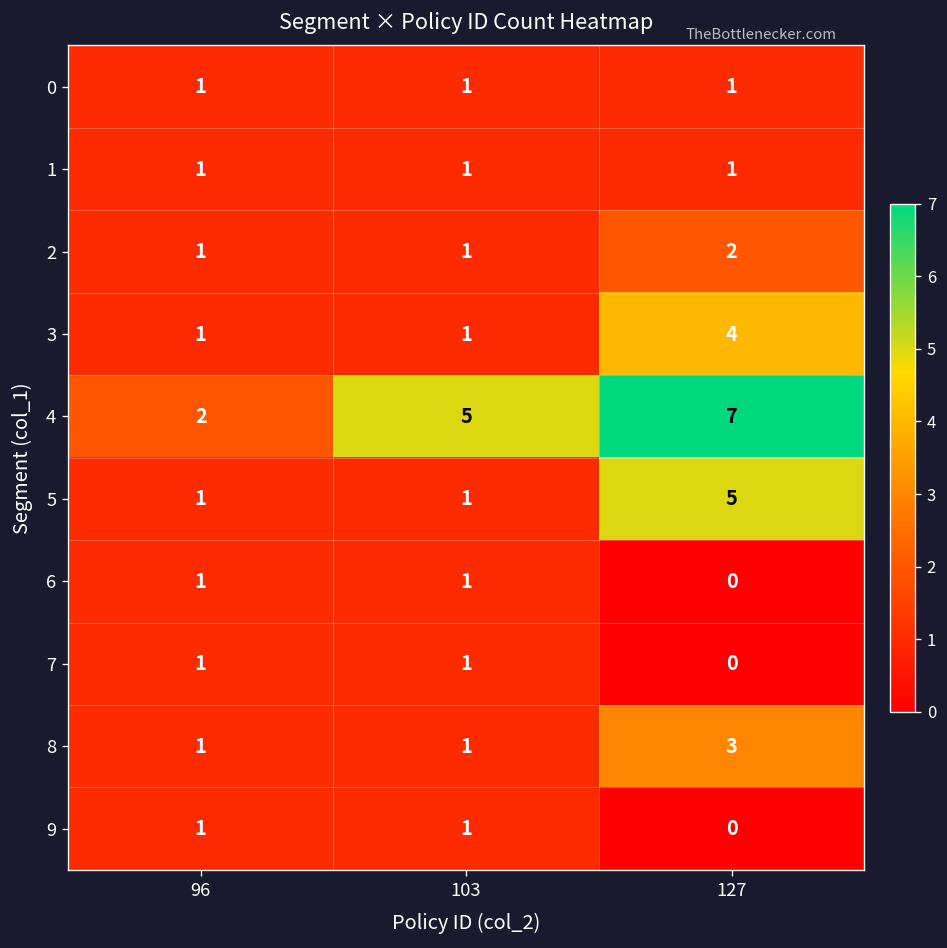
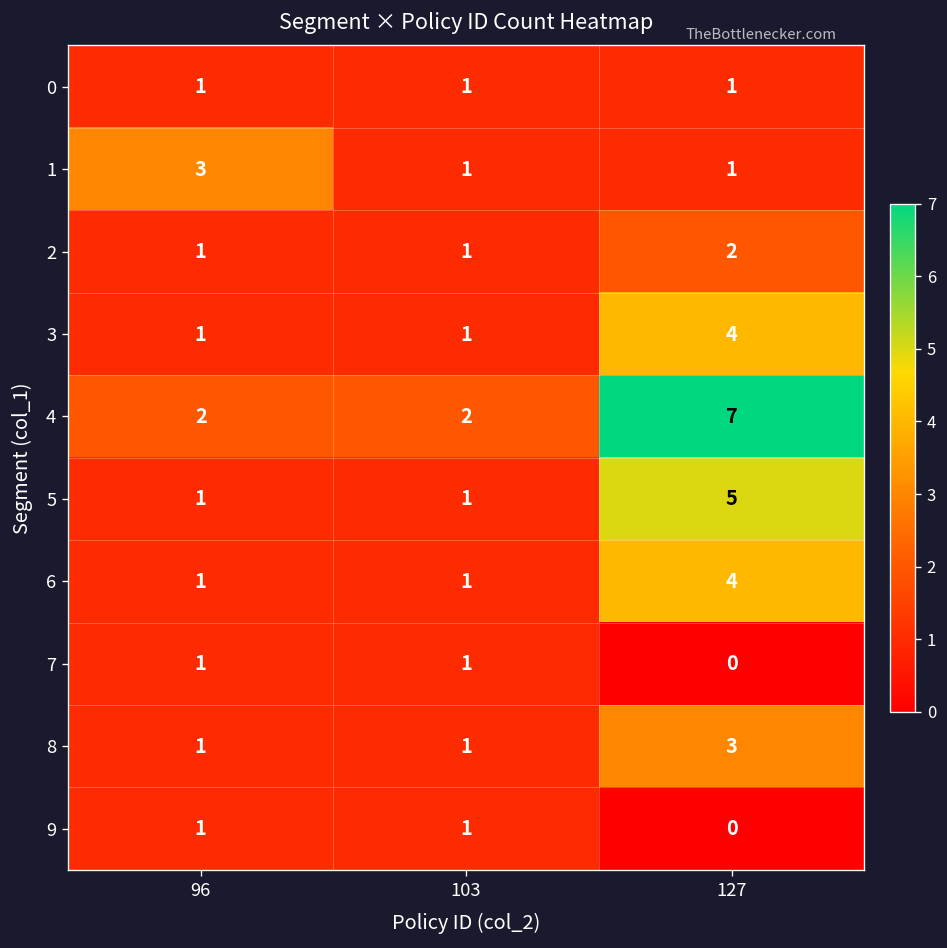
  {
    "0": {
      "96": 1,
      "103": 1,
      "127": 1
    },
    "1": {
-     "96": 1,
+     "96": 3,
      "103": 1,
      "127": 1
    },
    "2": {
      "96": 1,
      "103": 1,
      "127": 2
    },
    "3": {
      "96": 1,
      "103": 1,
      "127": 4
    },
    "4": {
      "96": 2,
-     "103": 5,
+     "103": 2,
      "127": 7
    },
    "5": {
      "96": 1,
      "103": 1,
      "127": 5
    },
    "6": {
      "96": 1,
      "103": 1,
-     "127": 0
+     "127": 4
    },
    "7": {
      "96": 1,
      "103": 1,
      "127": 0
    },
    "8": {
      "96": 1,
      "103": 1,
      "127": 3
    },
    "9": {
      "96": 1,
      "103": 1,
      "127": 0
    }
  }
